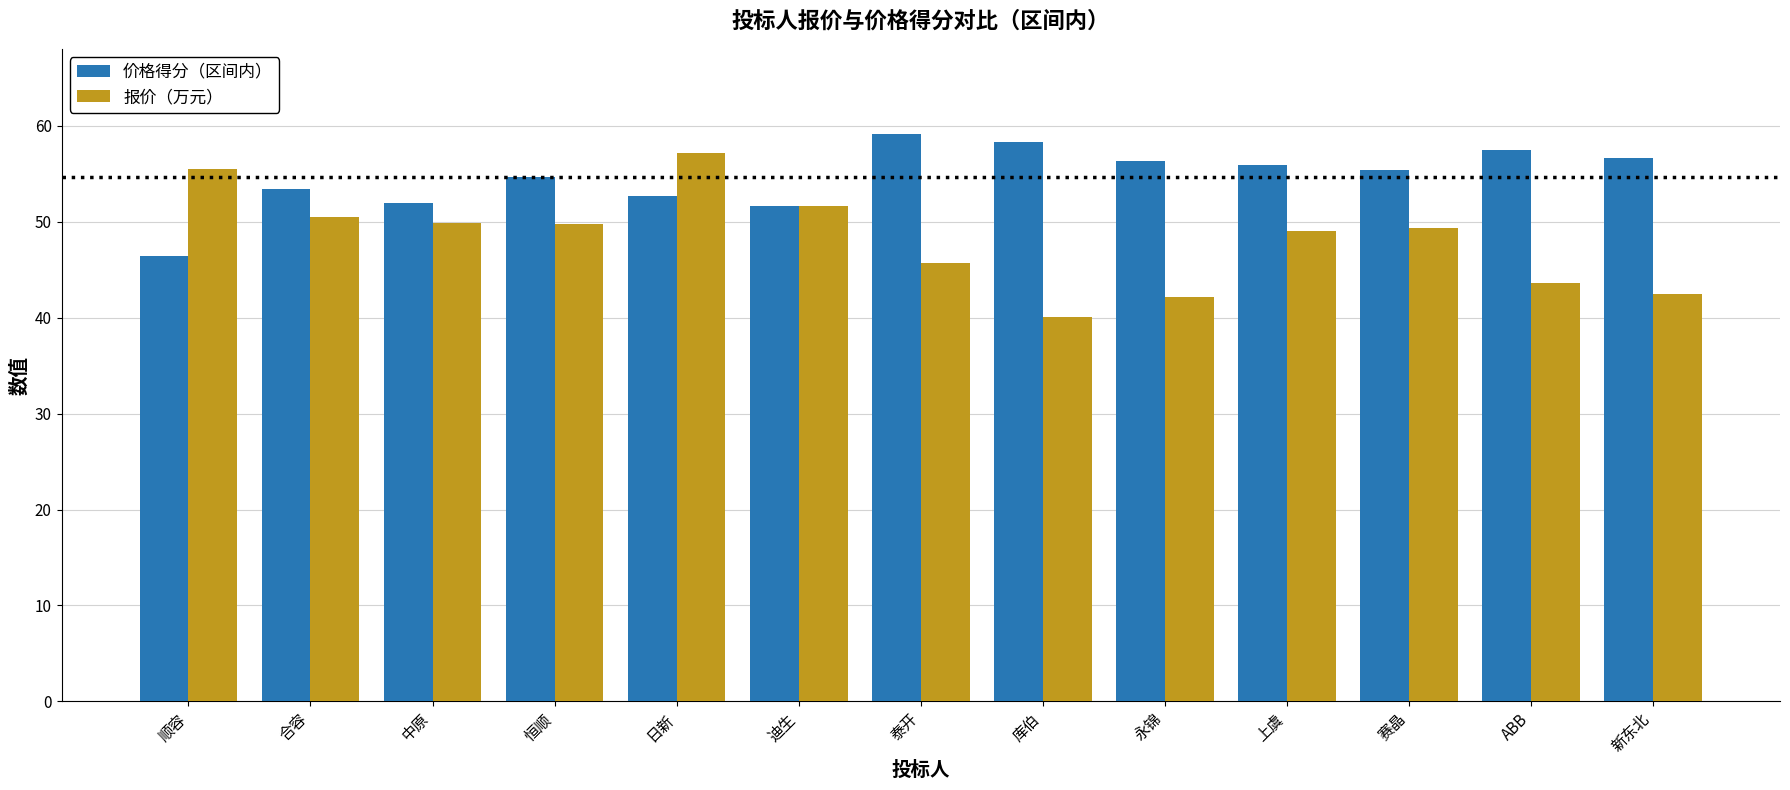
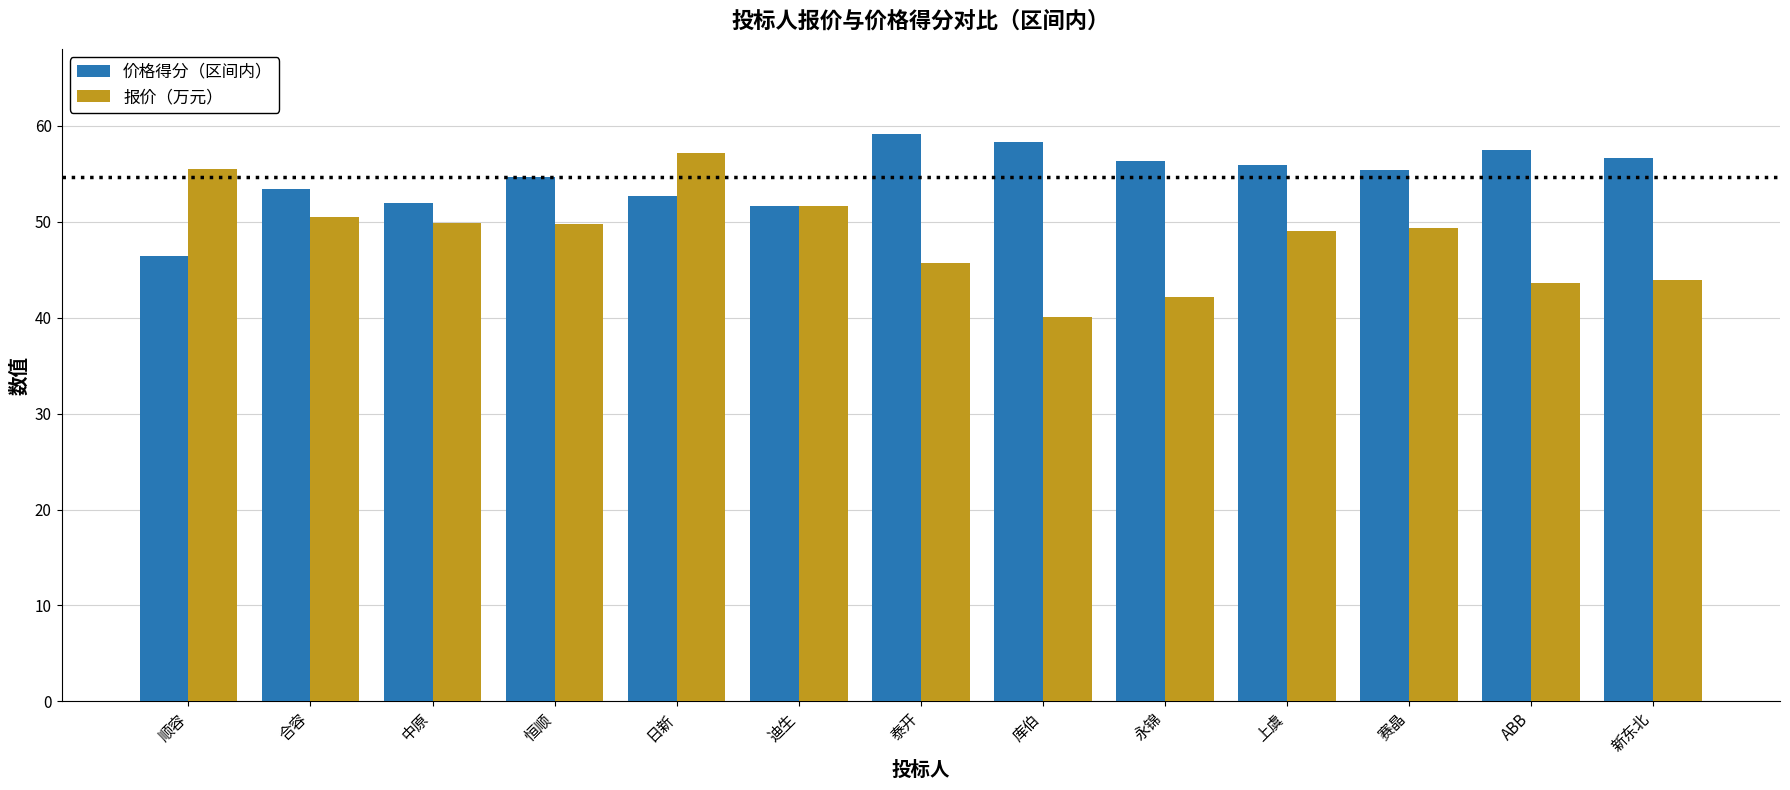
  {
    "价格得分（区间内）": {
      "顺容": 46,
      "合容": 53,
      "中原": 52,
      "恒顺": 55,
      "日新": 53,
      "迪生": 52,
      "泰开": 59,
      "库伯": 58,
      "永锦": 56,
      "上虞": 56,
      "赛晶": 55,
      "ABB": 58,
      "新东北": 57
    },
    "报价（万元）": {
      "顺容": 55,
      "合容": 51,
      "中原": 50,
      "恒顺": 50,
      "日新": 57,
      "迪生": 52,
      "泰开": 46,
      "库伯": 40,
      "永锦": 42,
      "上虞": 49,
      "赛晶": 49,
      "ABB": 44,
-     "新东北": 43
+     "新东北": 44
    }
  }
